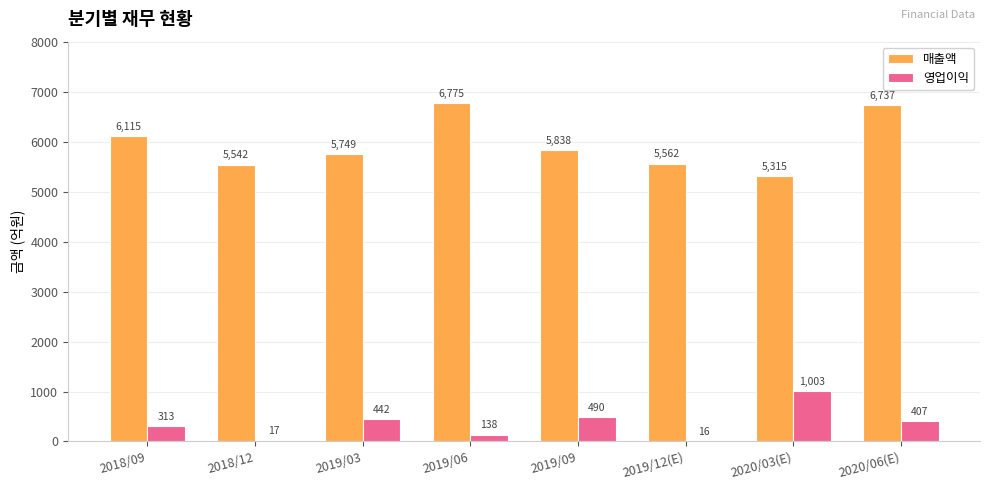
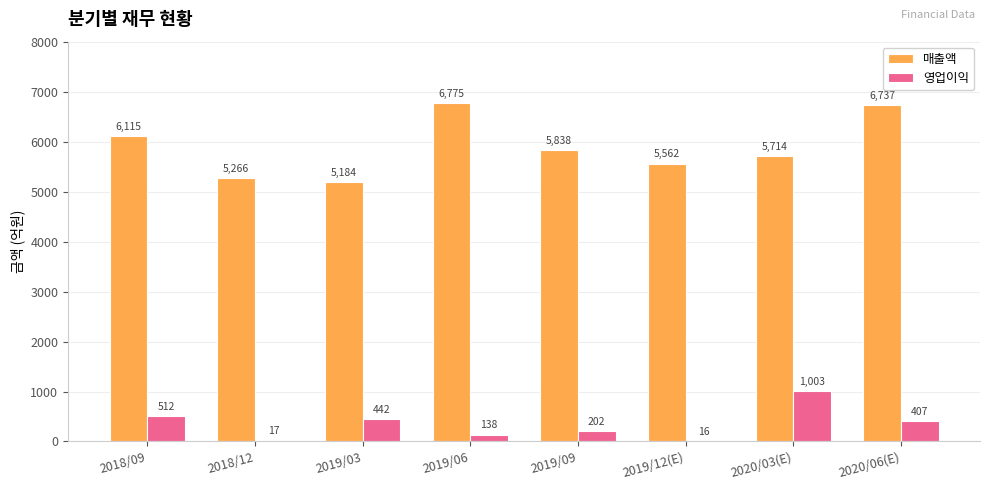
  {
    "매출액": {
      "2018/09": "6,115",
-     "2018/12": "5,542",
-     "2019/03": "5,749",
+     "2018/12": "5,266",
+     "2019/03": "5,184",
      "2019/06": "6,775",
      "2019/09": "5,838",
      "2019/12(E)": "5,562",
-     "2020/03(E)": "5,315",
+     "2020/03(E)": "5,714",
      "2020/06(E)": "6,737"
    },
    "영업이익": {
-     "2018/09": "313",
+     "2018/09": "512",
      "2018/12": "17",
      "2019/03": "442",
      "2019/06": "138",
-     "2019/09": "490",
+     "2019/09": "202",
      "2019/12(E)": "16",
      "2020/03(E)": "1,003",
      "2020/06(E)": "407"
    }
  }
